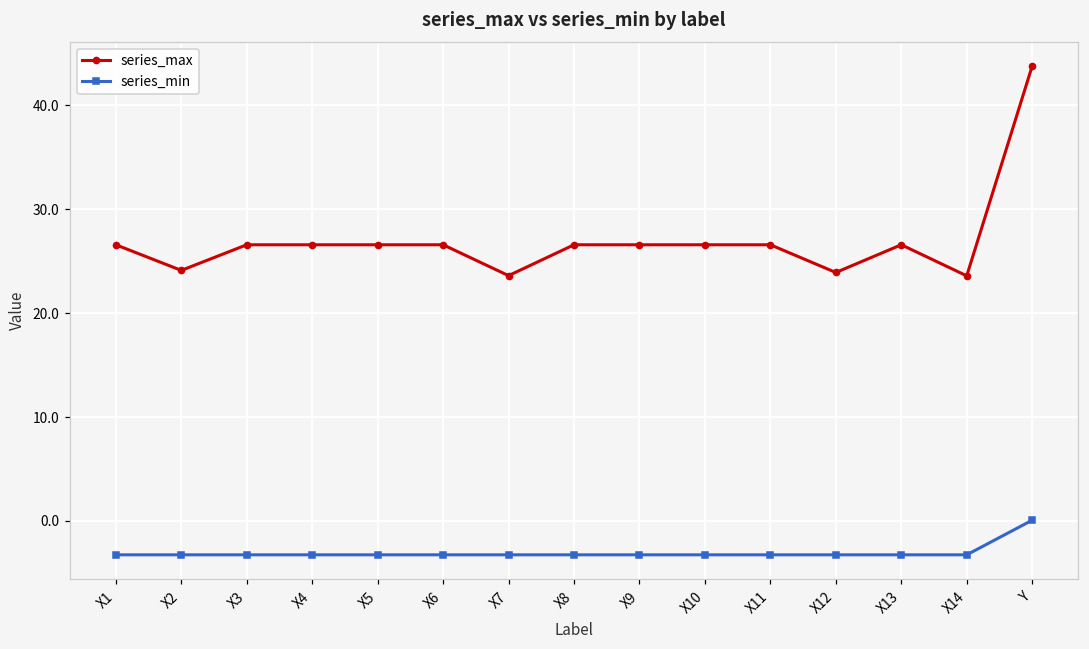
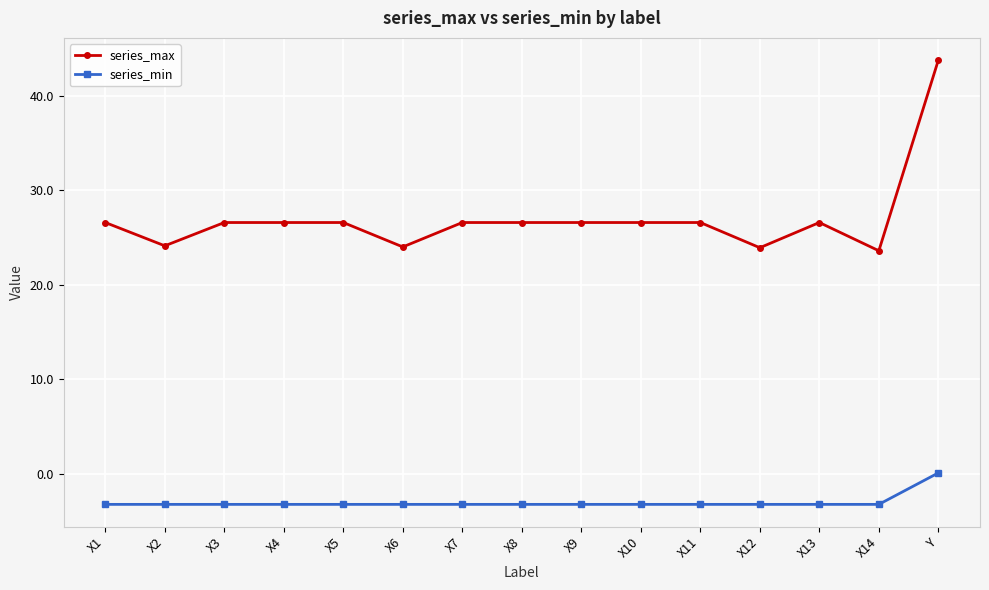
  {
    "series_max": {
      "X1": 27,
      "X2": 24,
      "X3": 27,
      "X4": 27,
      "X5": 27,
-     "X6": 27,
-     "X7": 24,
+     "X6": 24,
+     "X7": 27,
      "X8": 27,
      "X9": 27,
      "X10": 27,
      "X11": 27,
      "X12": 24,
      "X13": 27,
      "X14": 24,
      "Y": 44
    },
    "series_min": {
      "X1": -3,
      "X2": -3,
      "X3": -3,
      "X4": -3,
      "X5": -3,
      "X6": -3,
      "X7": -3,
      "X8": -3,
      "X9": -3,
      "X10": -3,
      "X11": -3,
      "X12": -3,
      "X13": -3,
      "X14": -3,
      "Y": 0
    }
  }
